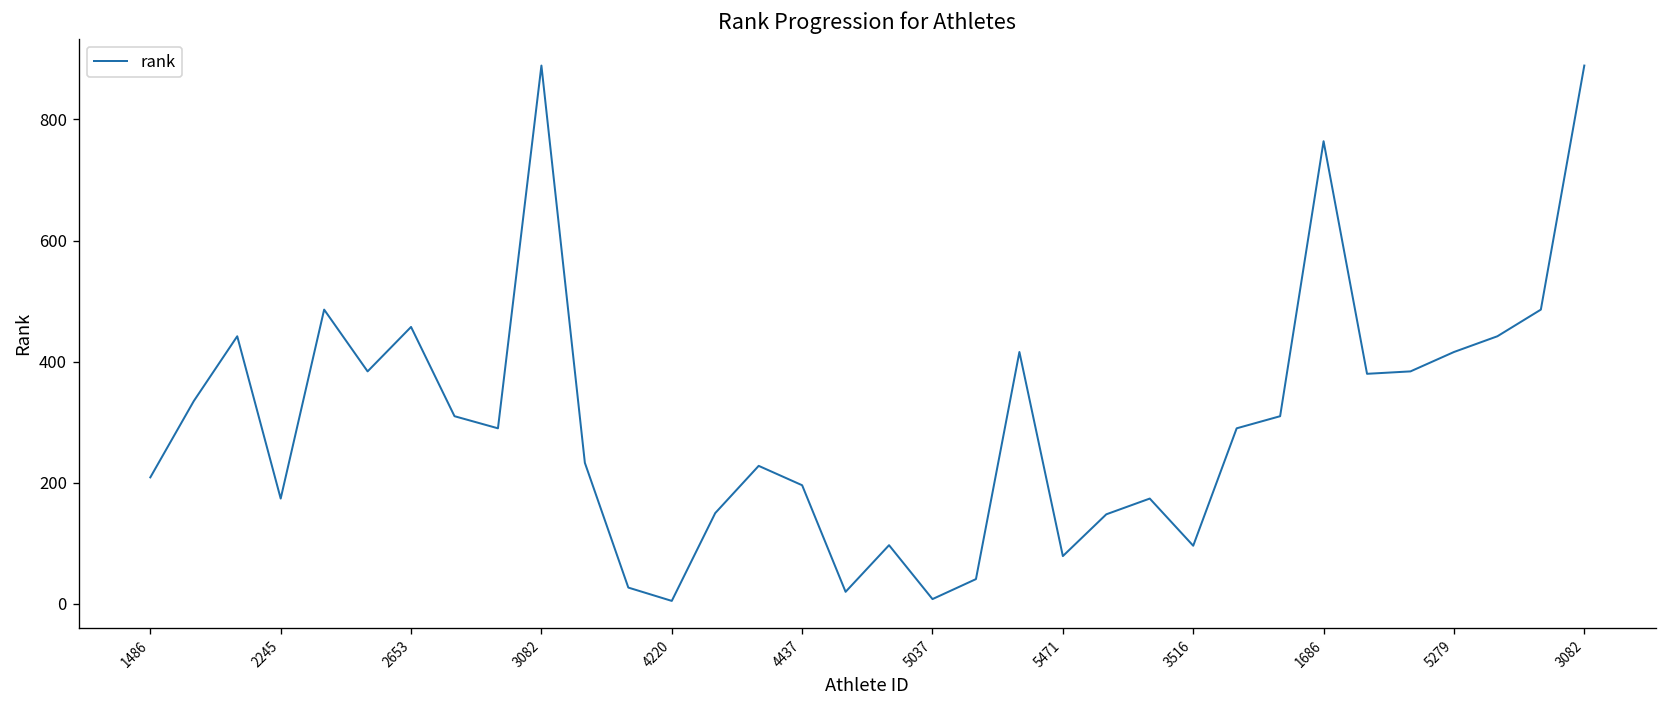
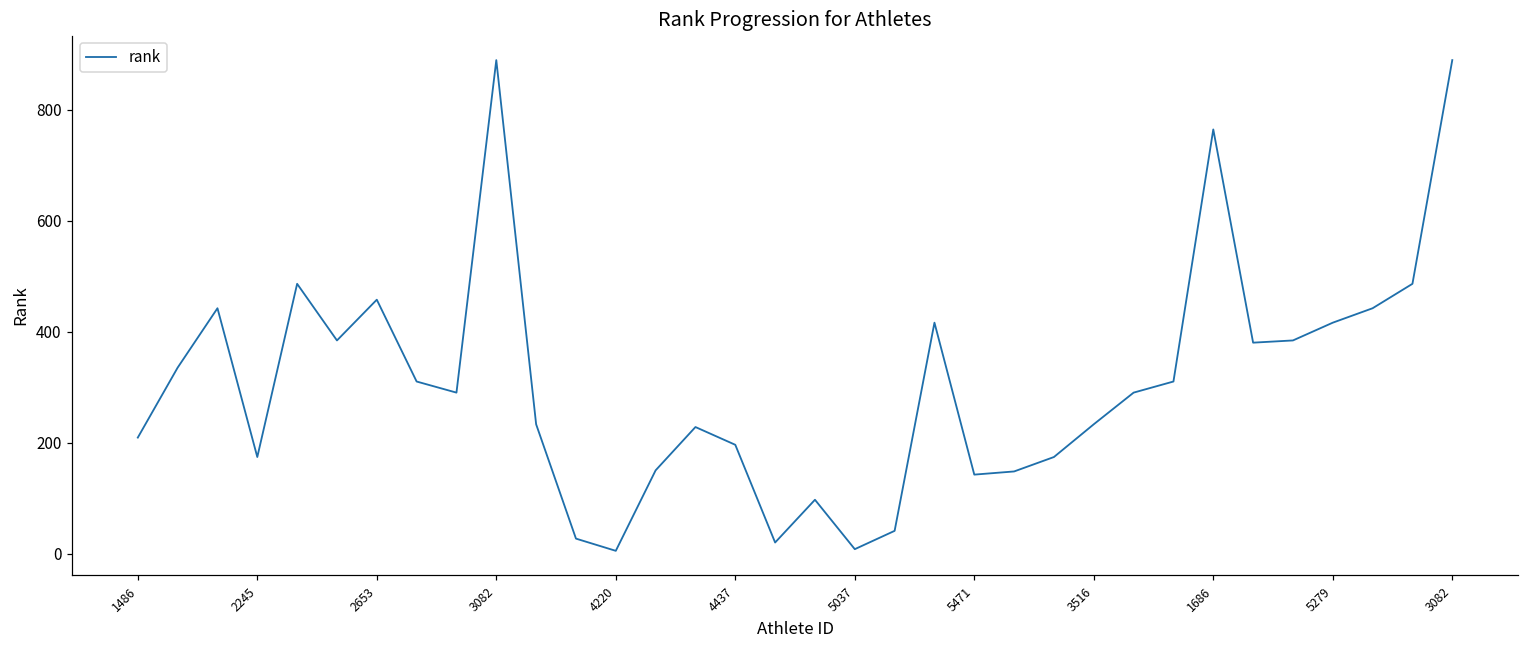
  {
    "1486": 210,
    "2245": 170,
    "2653": 460,
    "4220": 10,
    "4437": 200,
    "5037": 10,
-   "5471": 80,
-   "3516": 100,
+   "5471": 140,
+   "3516": 230,
    "1686": 760,
    "5279": 420
  }
